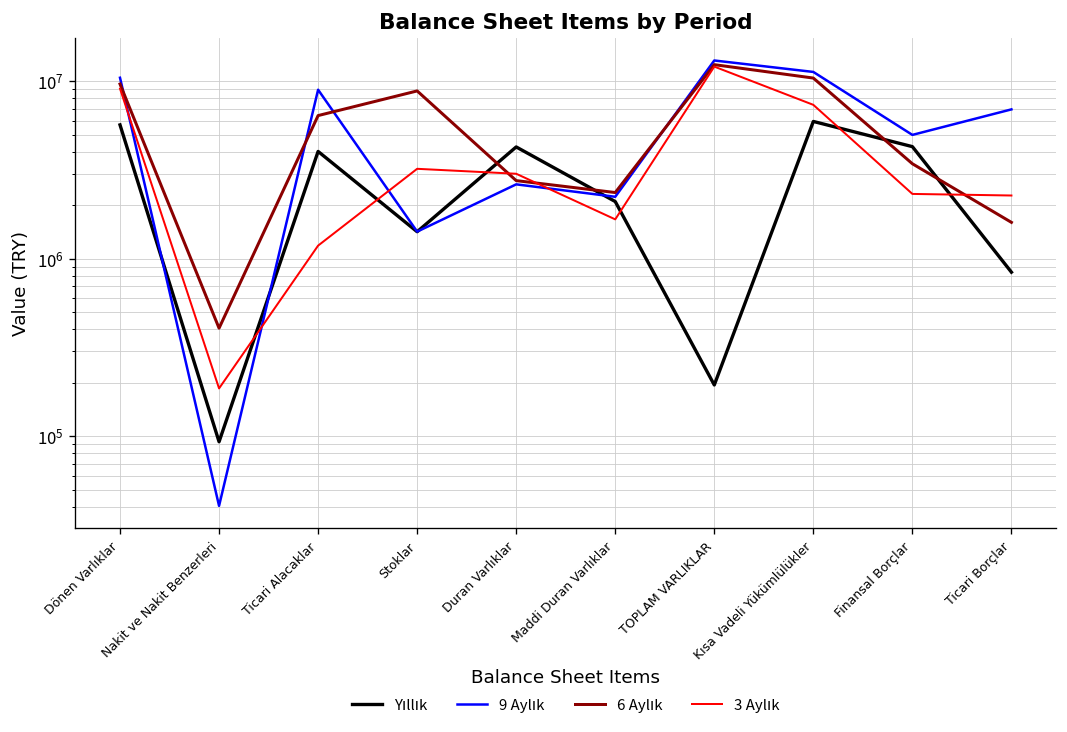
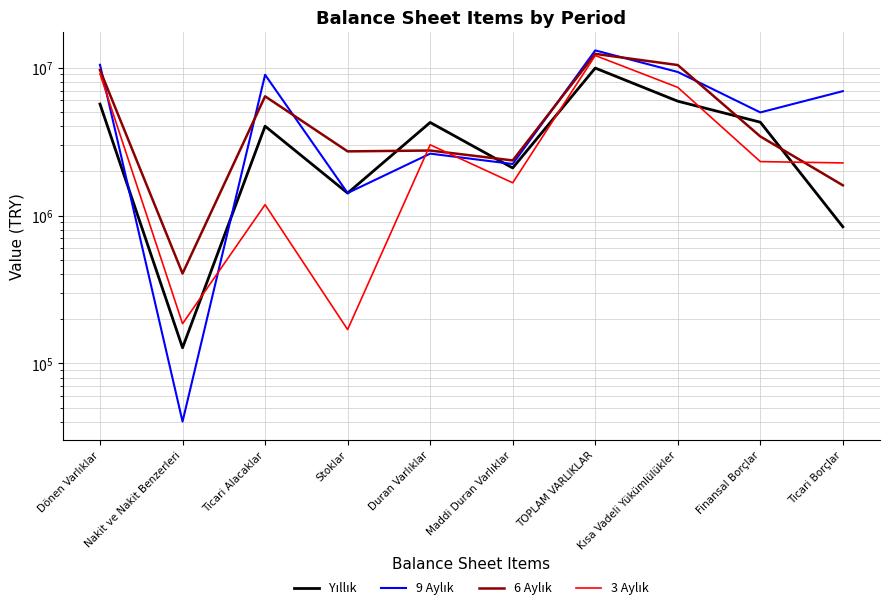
  {
    "Yıllık": {
      "Dönen Varlıklar": 5700000,
-     "Nakit ve Nakit Benzerleri": 90000,
+     "Nakit ve Nakit Benzerleri": 130000,
      "Ticari Alacaklar": 4000000,
      "Duran Varlıklar": 4300000,
      "Maddi Duran Varlıklar": 2100000,
-     "TOPLAM VARLIKLAR": 190000,
+     "TOPLAM VARLIKLAR": 10000000,
      "Kısa Vadeli Yükümlülükler": 5900000,
      "Finansal Borçlar": 4300000,
      "Ticari Borçlar": 800000
    },
    "9 Aylık": {
      "Dönen Varlıklar": 10000000,
      "Nakit ve Nakit Benzerleri": 40000,
      "Ticari Alacaklar": 9000000,
      "Duran Varlıklar": 2600000,
      "Maddi Duran Varlıklar": 2200000,
      "TOPLAM VARLIKLAR": 13000000,
-     "Kısa Vadeli Yükümlülükler": 11000000,
+     "Kısa Vadeli Yükümlülükler": 9000000,
      "Finansal Borçlar": 5000000,
      "Ticari Borçlar": 7000000
    },
    "6 Aylık": {
      "Dönen Varlıklar": 10000000,
      "Nakit ve Nakit Benzerleri": 410000,
      "Ticari Alacaklar": 6400000,
-     "Stoklar": 9000000,
+     "Stoklar": 2700000,
      "Duran Varlıklar": 2800000,
      "Maddi Duran Varlıklar": 2400000,
      "Kısa Vadeli Yükümlülükler": 10000000,
      "Finansal Borçlar": 3400000,
      "Ticari Borçlar": 1600000
    },
    "3 Aylık": {
      "Dönen Varlıklar": 9000000,
      "Nakit ve Nakit Benzerleri": 190000,
      "Ticari Alacaklar": 1200000,
-     "Stoklar": 3200000,
+     "Stoklar": 170000,
      "Duran Varlıklar": 3000000,
      "Maddi Duran Varlıklar": 1700000,
      "Kısa Vadeli Yükümlülükler": 7000000,
      "Finansal Borçlar": 2300000,
      "Ticari Borçlar": 2300000
    }
  }
